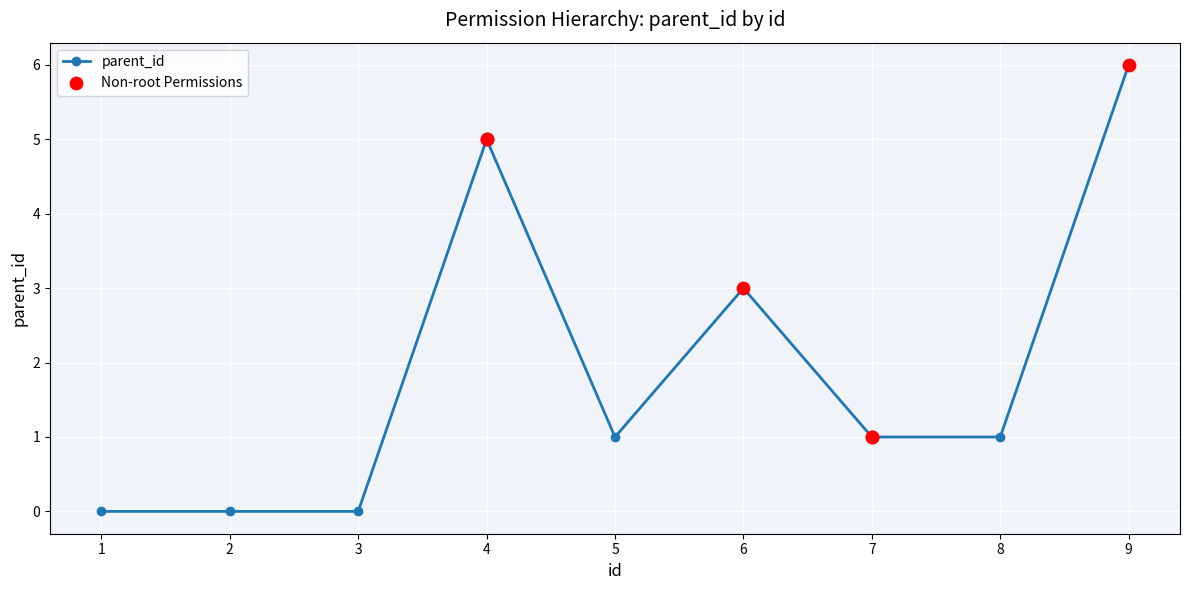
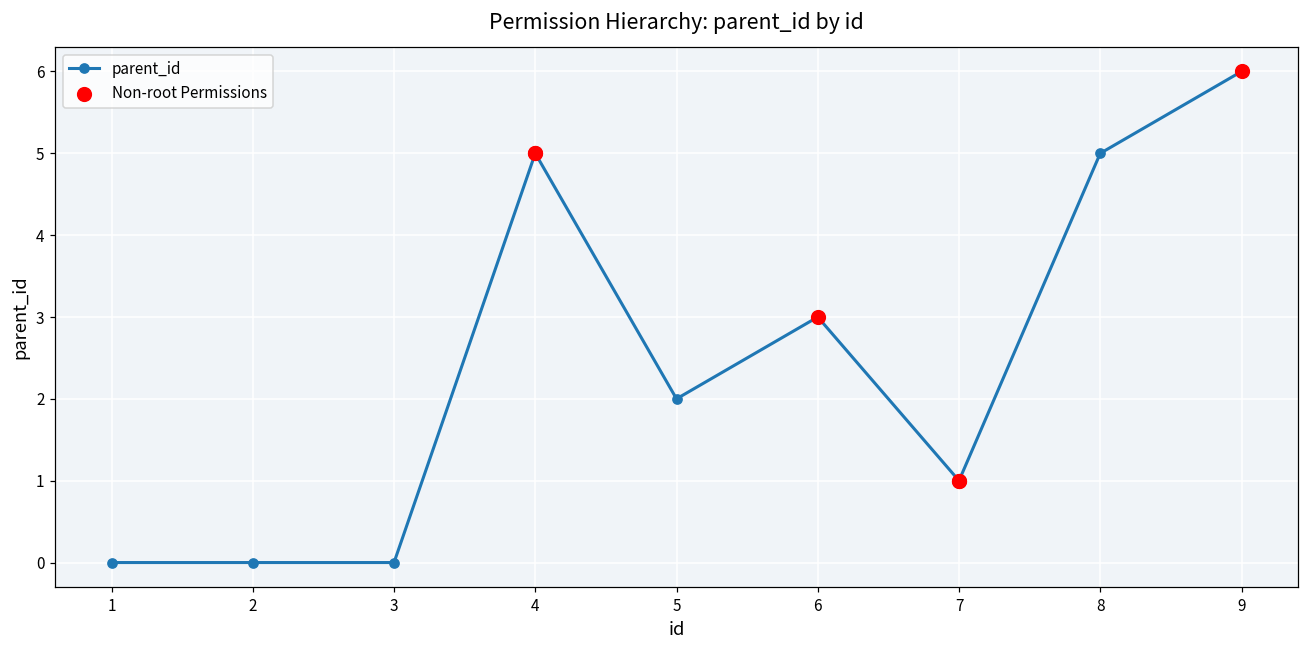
  {
    "parent_id": {
      "1": 0,
      "2": 0,
      "3": 0,
-     "5": 1,
-     "8": 1
+     "5": 2,
+     "8": 5
    }
  }
